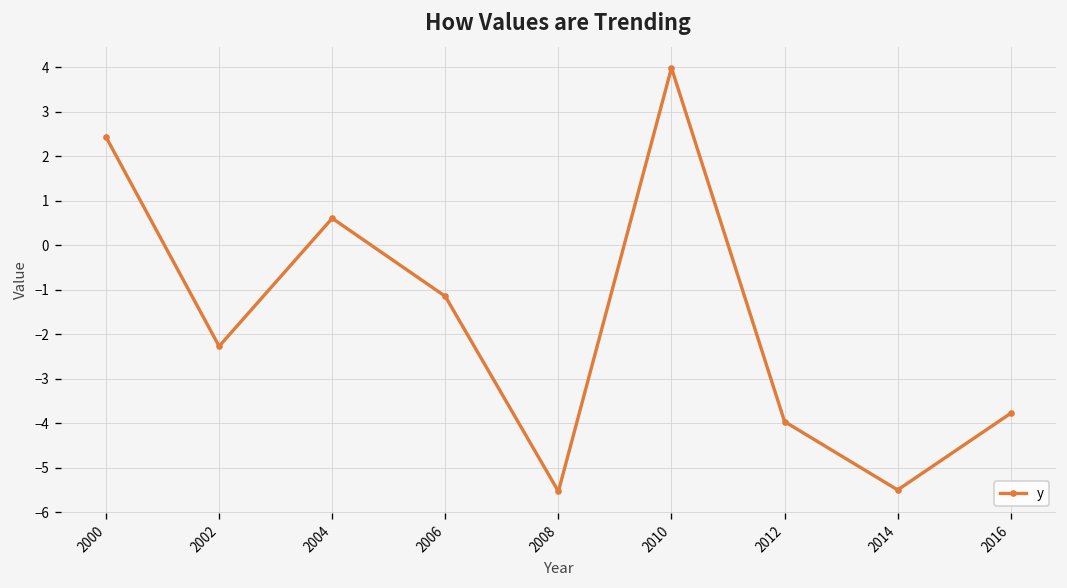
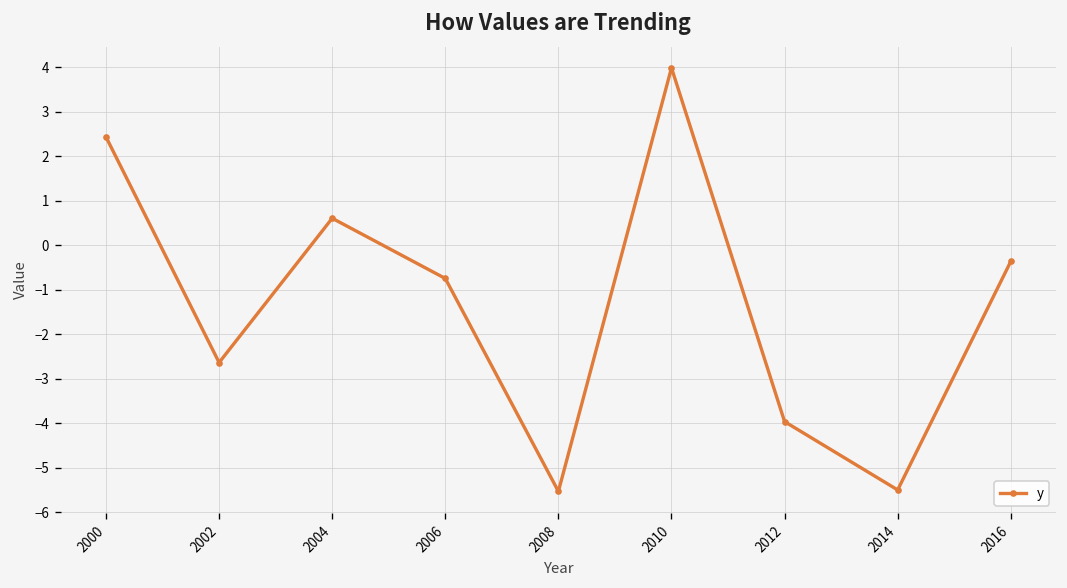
  {
    "2000": 2.4,
-   "2002": -2.3,
+   "2002": -2.6,
    "2004": 0.6,
-   "2006": -1.1,
+   "2006": -0.7,
    "2008": -5.5,
    "2010": 4.0,
    "2012": -4.0,
    "2014": -5.5,
-   "2016": -3.8
+   "2016": -0.4
  }
